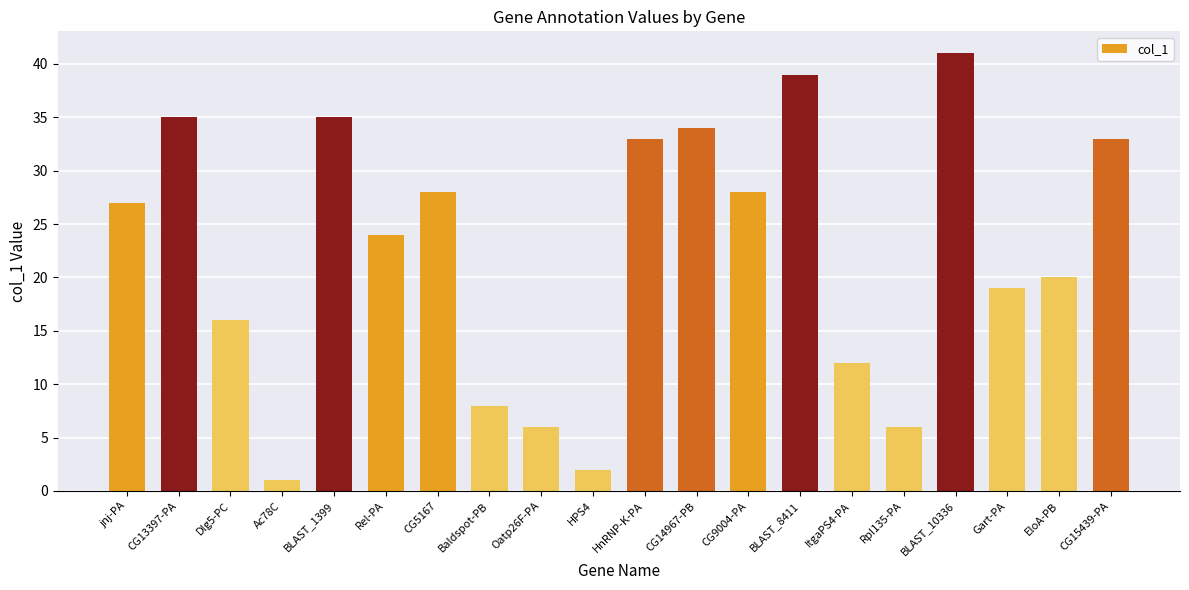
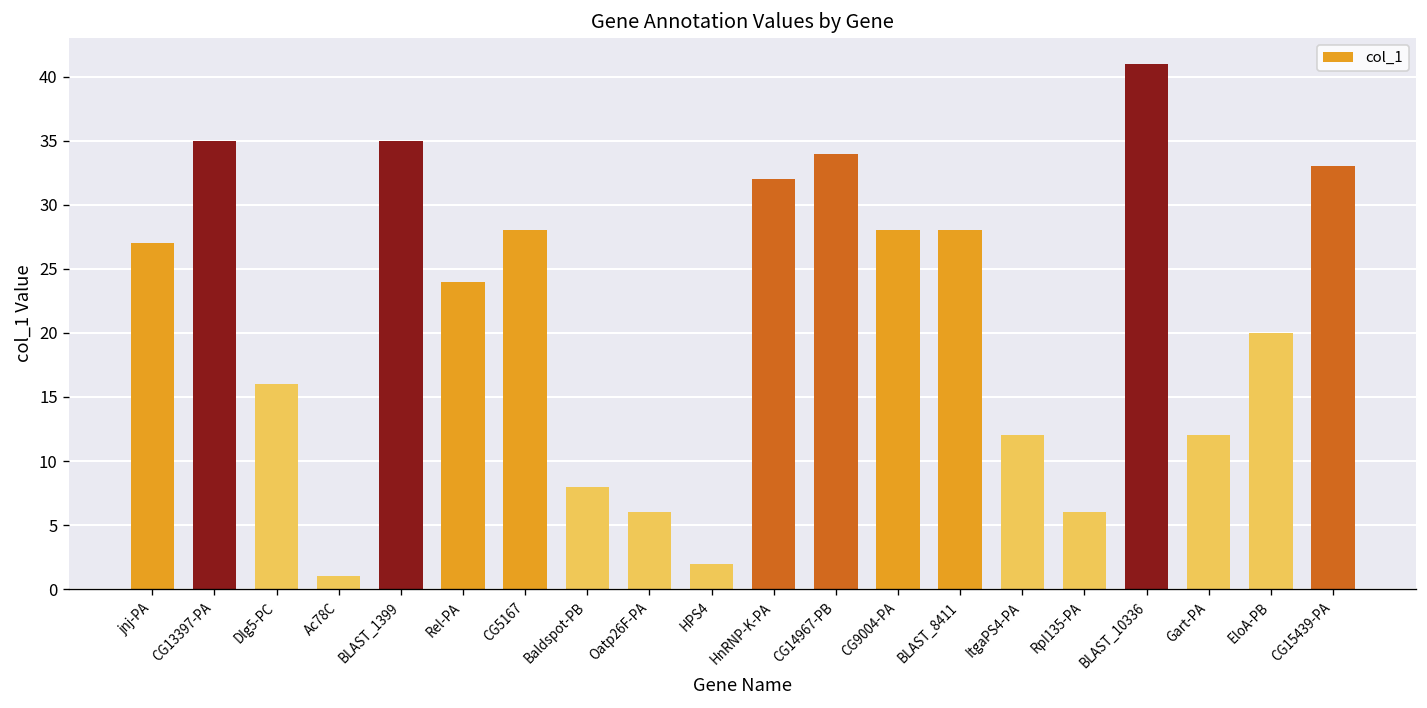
  {
    "jnj-PA": 27,
    "CG13397-PA": 35,
    "Dlg5-PC": 16,
    "Ac78C": 1,
    "BLAST_1399": 35,
    "Rel-PA": 24,
    "CG5167": 28,
    "Baldspot-PB": 8,
    "Oatp26F-PA": 6,
    "HPS4": 2,
-   "HnRNP-K-PA": 33,
+   "HnRNP-K-PA": 32,
    "CG14967-PB": 34,
    "CG9004-PA": 28,
-   "BLAST_8411": 39,
+   "BLAST_8411": 28,
    "ItgaPS4-PA": 12,
    "RpI135-PA": 6,
    "BLAST_10336": 41,
-   "Gart-PA": 19,
+   "Gart-PA": 12,
    "EloA-PB": 20,
    "CG15439-PA": 33
  }
